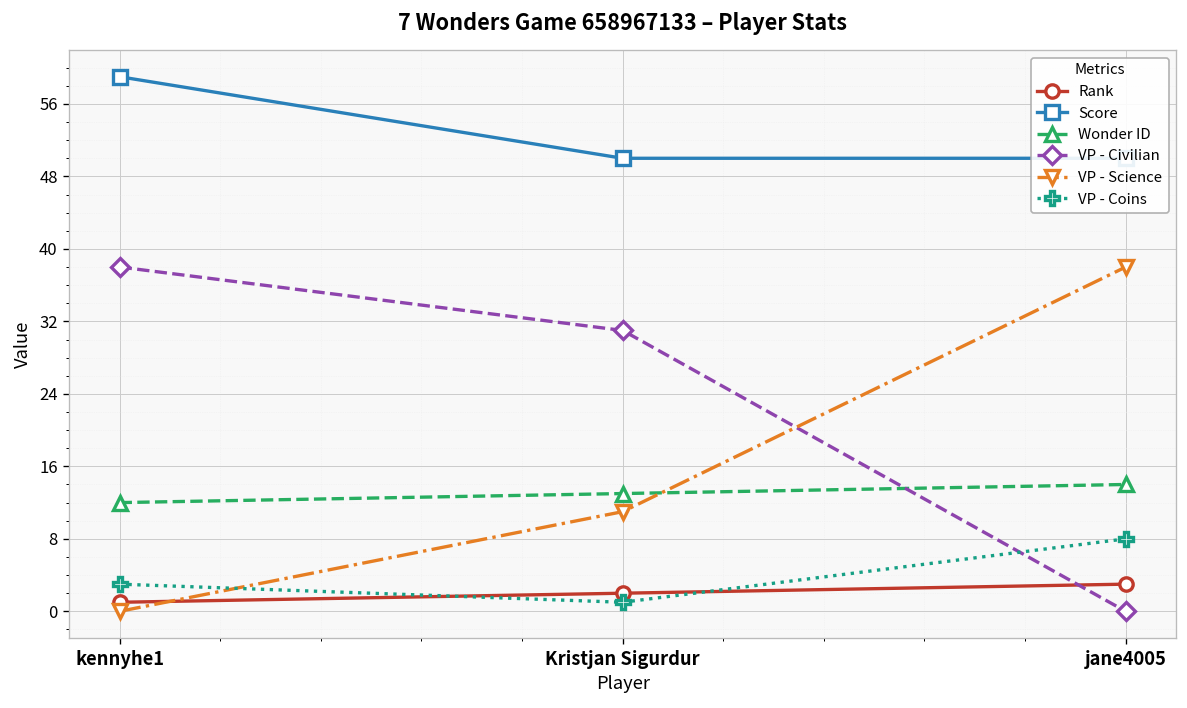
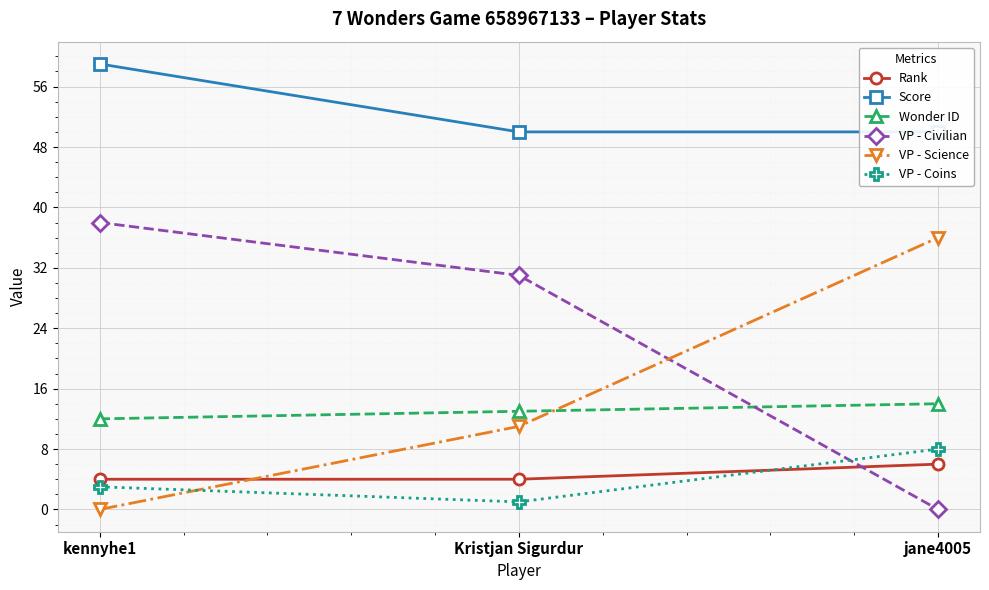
  {
    "Rank": {
-     "kennyhe1": 1,
-     "Kristjan Sigurdur": 2,
-     "jane4005": 3
+     "kennyhe1": 4,
+     "Kristjan Sigurdur": 4,
+     "jane4005": 6
    },
    "Score": {
      "kennyhe1": 59,
      "Kristjan Sigurdur": 50
    },
    "VP - Civilian": {
      "kennyhe1": 38,
      "Kristjan Sigurdur": 31,
      "jane4005": 0
    },
    "VP - Science": {
      "kennyhe1": 0,
      "Kristjan Sigurdur": 11,
-     "jane4005": 38
+     "jane4005": 36
    }
  }
